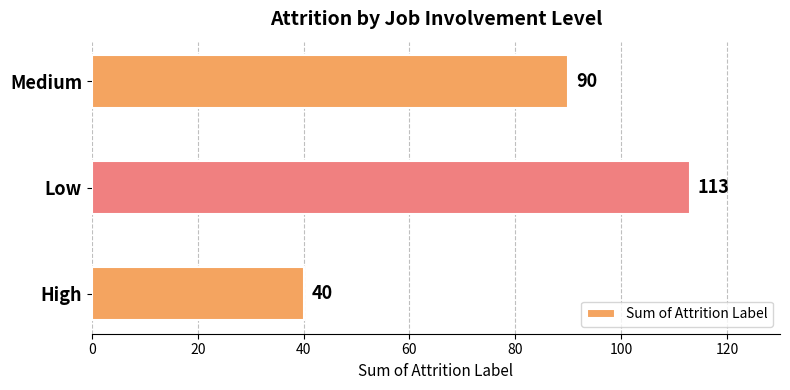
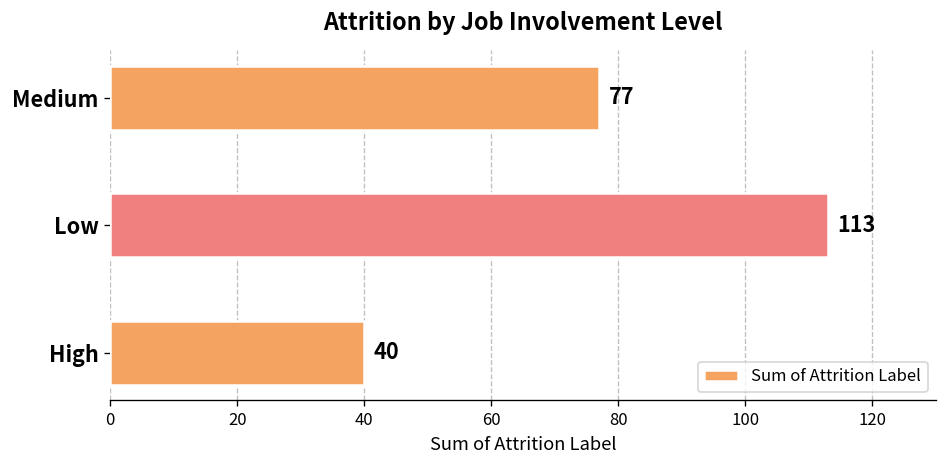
  {
-   "Medium": 90,
+   "Medium": 77,
    "Low": 113,
    "High": 40
  }
